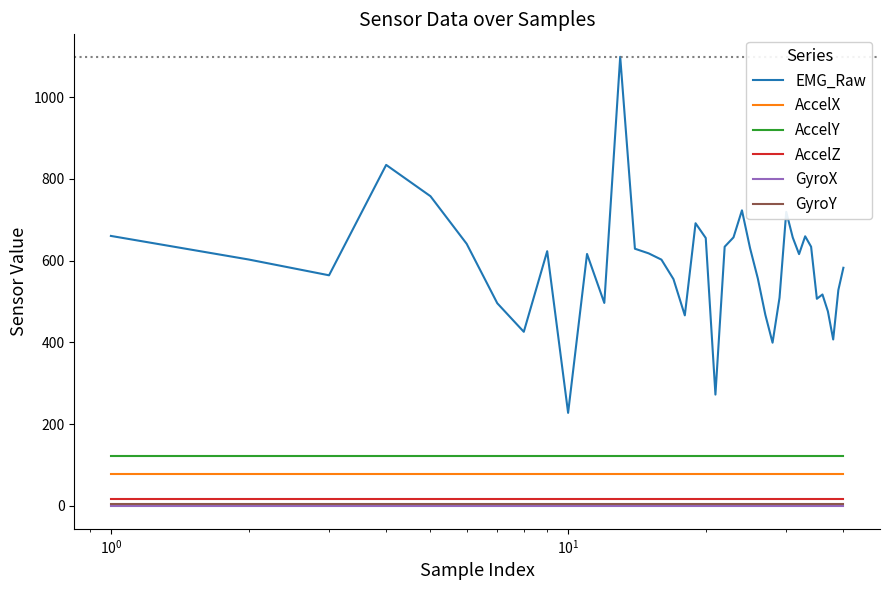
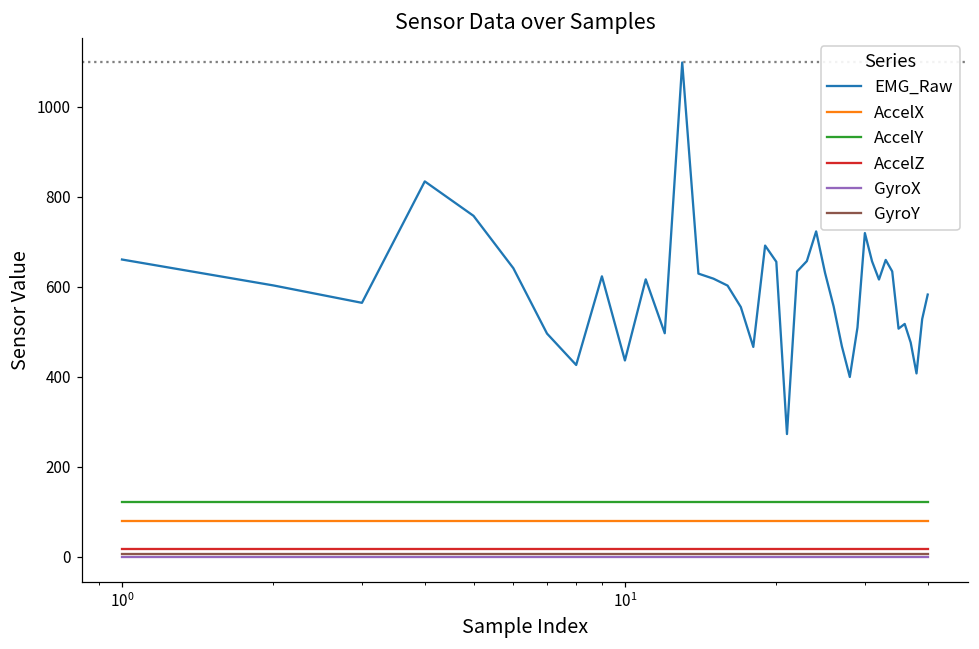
  {
    "EMG_Raw": {
      "10^0": 660,
-     "10^1": 230
+     "10^1": 440
    },
    "AccelX": {
      "10^0": 80,
      "10^1": 80
    },
    "AccelY": {
      "10^0": 120,
      "10^1": 120
    },
    "AccelZ": {
      "10^0": 20,
      "10^1": 20
    }
  }
